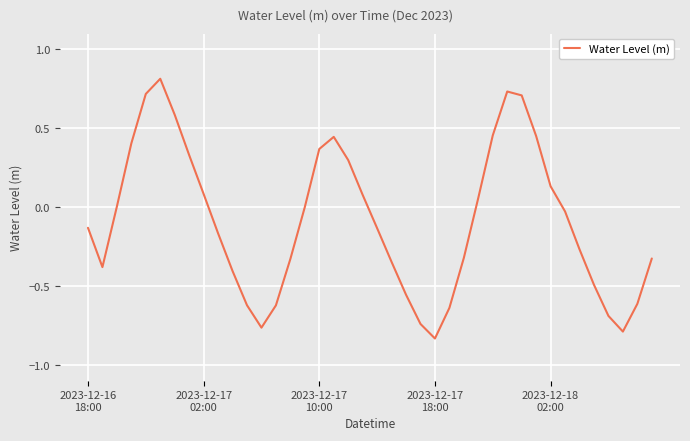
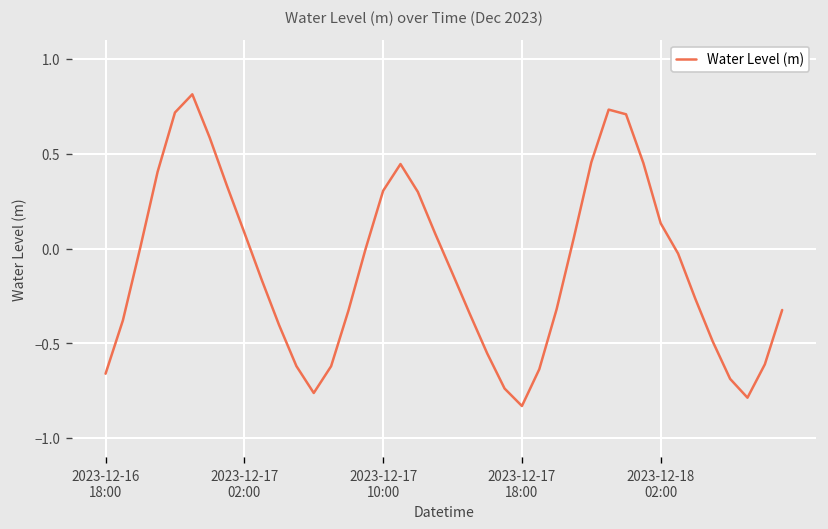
  {
-   "2023-12-16 18:00": -0.13,
+   "2023-12-16 18:00": -0.66,
    "2023-12-17 02:00": 0.08,
-   "2023-12-17 10:00": 0.37,
+   "2023-12-17 10:00": 0.30,
    "2023-12-17 18:00": -0.83,
    "2023-12-18 02:00": 0.13
  }
